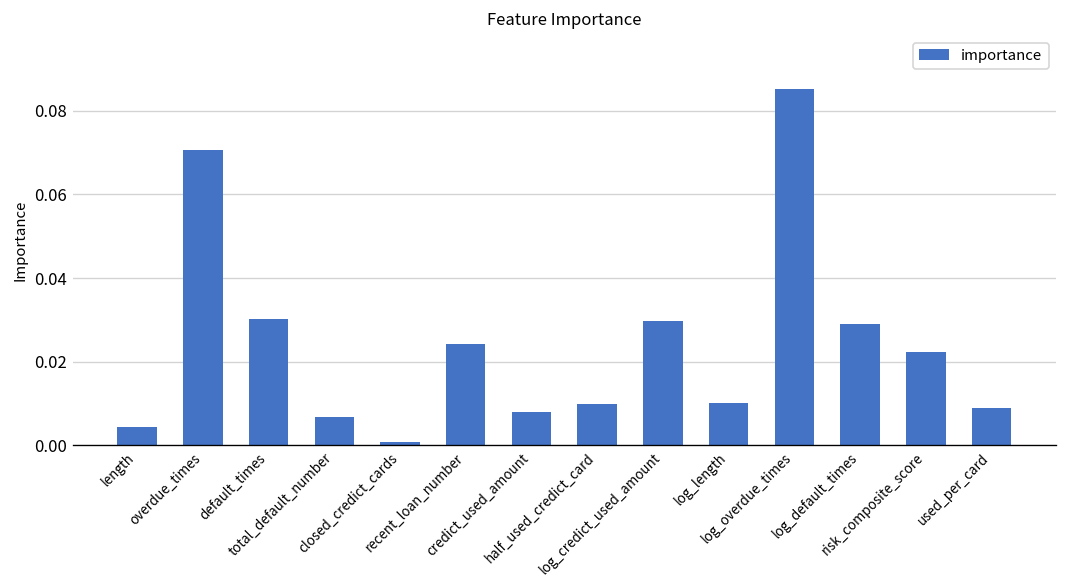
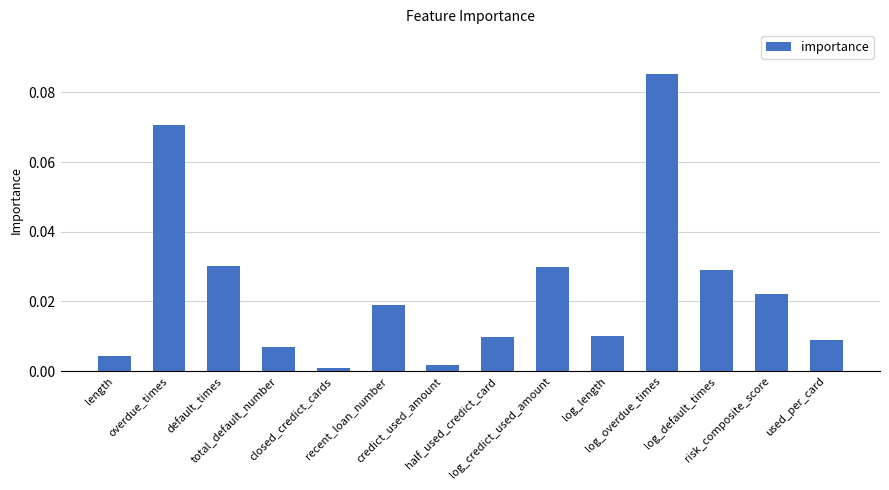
  {
    "length": 0.004,
    "overdue_times": 0.071,
    "default_times": 0.030,
    "total_default_number": 0.007,
    "closed_credict_cards": 0.001,
-   "recent_loan_number": 0.024,
-   "credict_used_amount": 0.008,
+   "recent_loan_number": 0.019,
+   "credict_used_amount": 0.002,
    "half_used_credict_card": 0.010,
    "log_credict_used_amount": 0.030,
    "log_length": 0.010,
    "log_overdue_times": 0.085,
    "log_default_times": 0.029,
    "risk_composite_score": 0.022,
    "used_per_card": 0.009
  }
